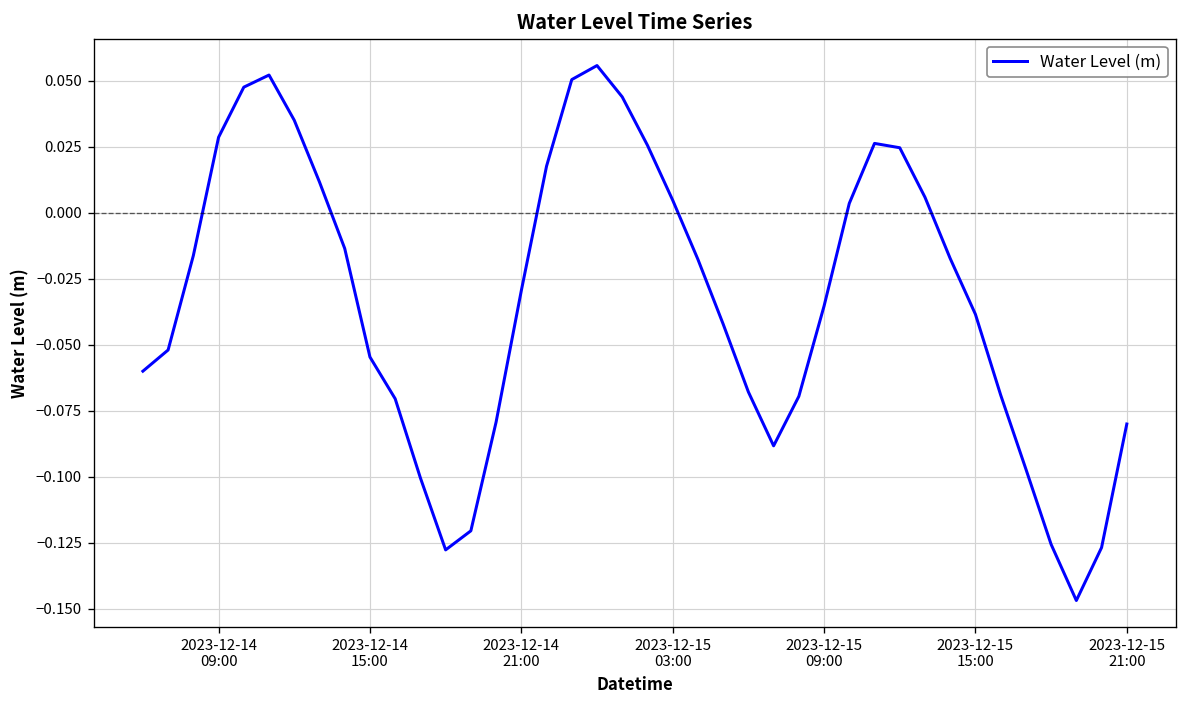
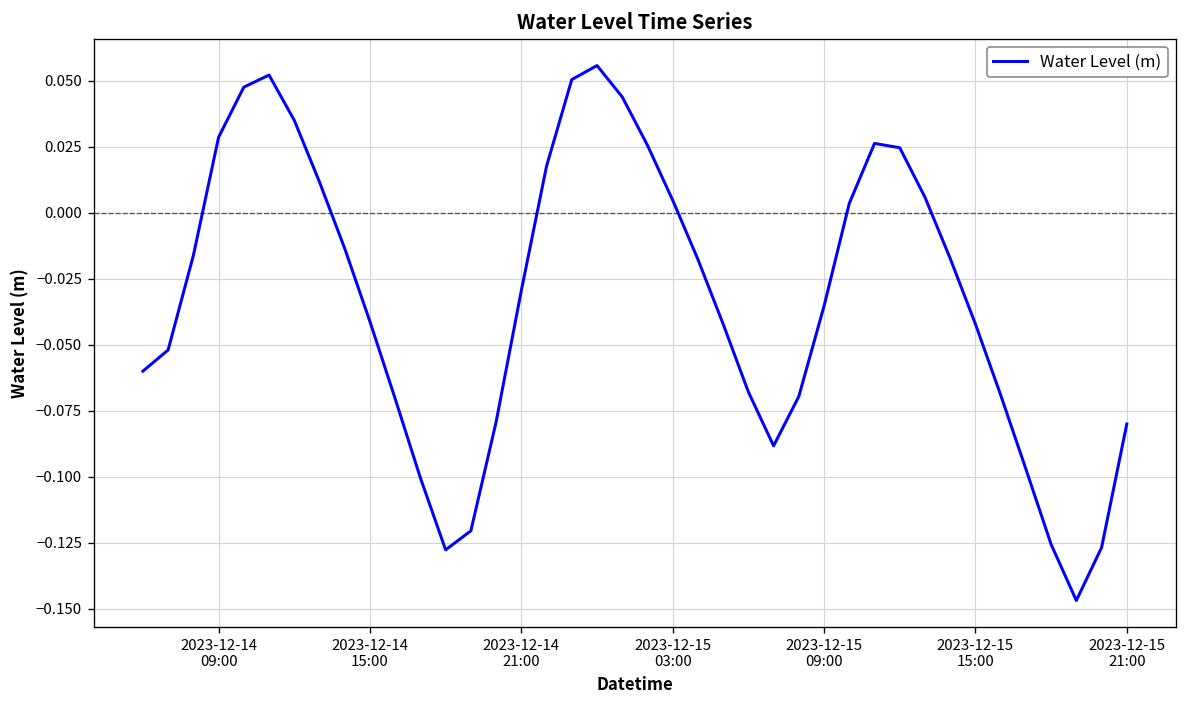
  {
    "2023-12-14 09:00": 0.029,
-   "2023-12-14 15:00": -0.055,
+   "2023-12-14 15:00": -0.041,
    "2023-12-14 21:00": -0.030,
    "2023-12-15 03:00": 0.005,
    "2023-12-15 09:00": -0.035,
-   "2023-12-15 15:00": -0.038,
+   "2023-12-15 15:00": -0.042,
    "2023-12-15 21:00": -0.080
  }
